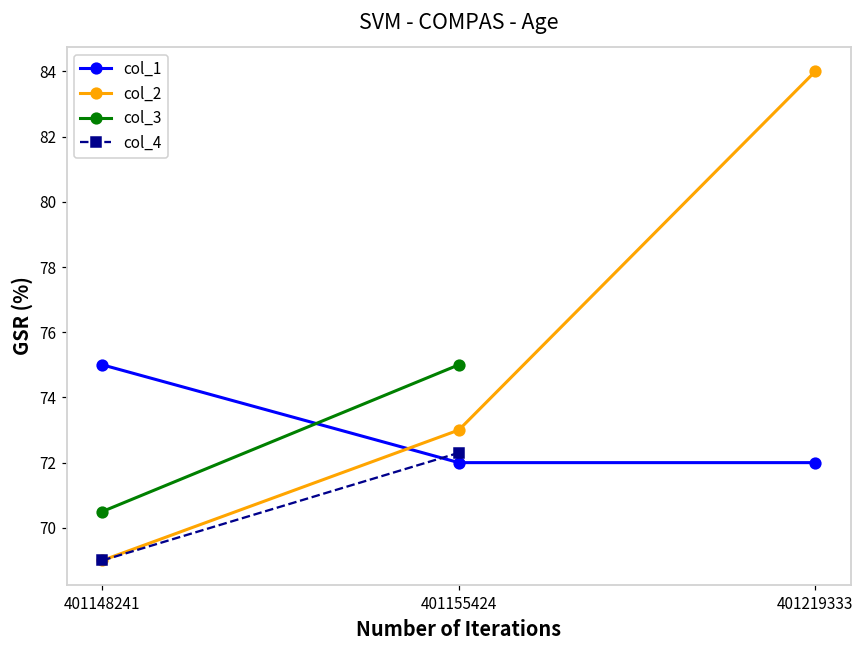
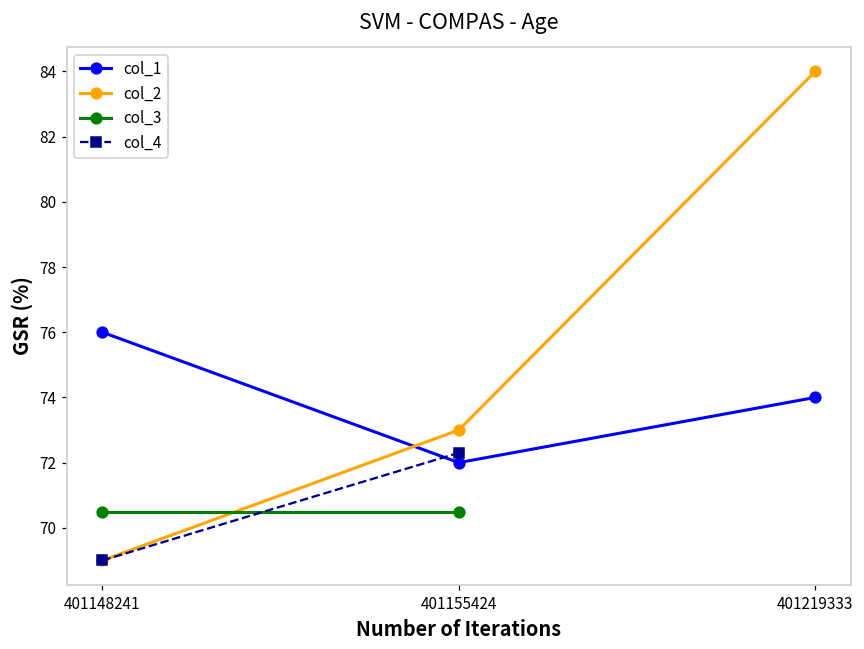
  {
    "col_1": {
-     "401148241": 75,
+     "401148241": 76,
      "401155424": 72,
-     "401219333": 72
+     "401219333": 74
    },
    "col_2": {
      "401155424": 73.0,
      "401219333": 84.0
    },
    "col_3": {
      "401148241": 70.5,
-     "401155424": 75.0
+     "401155424": 70.5
    },
    "col_4": {
      "401155424": 72.3
    }
  }
